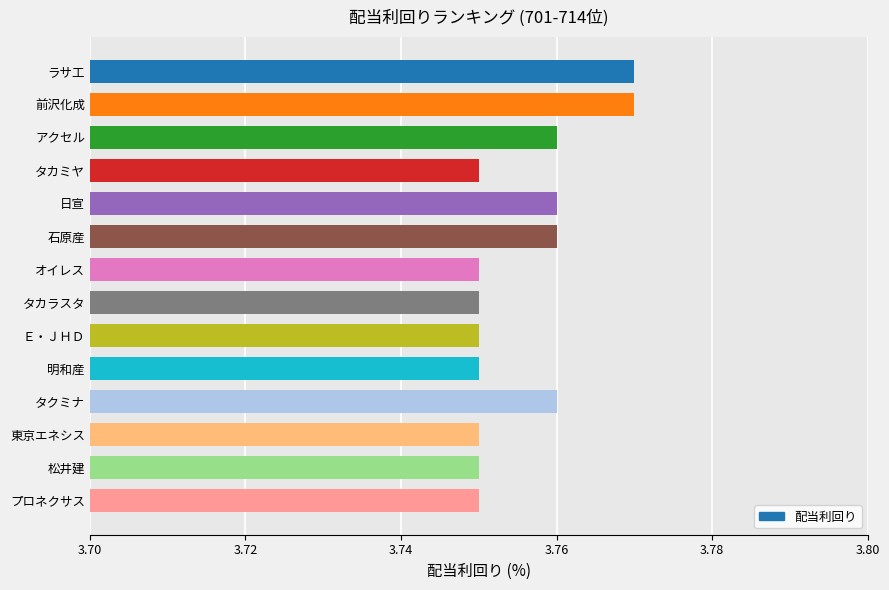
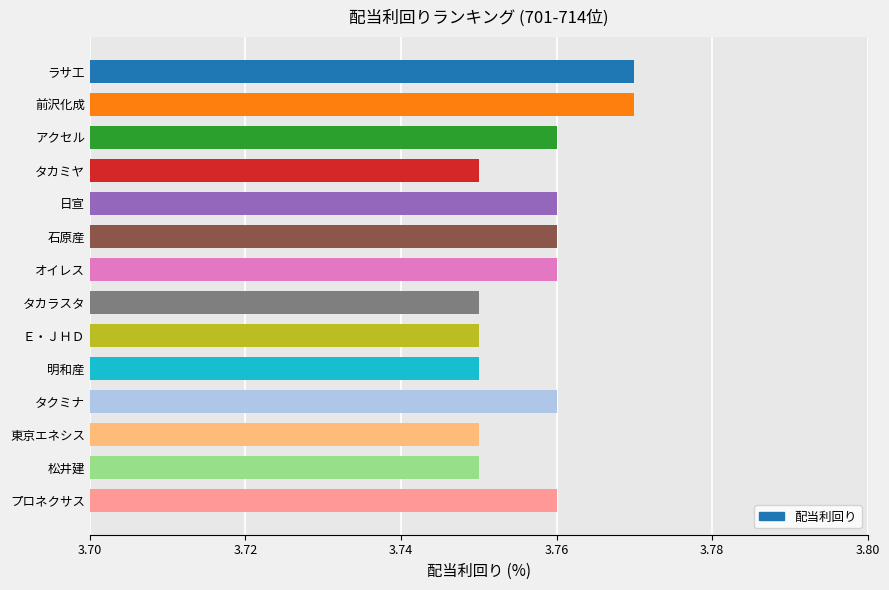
  {
    "ラサ工": 3.77,
    "前沢化成": 3.77,
    "アクセル": 3.76,
    "タカミヤ": 3.75,
    "日宣": 3.76,
    "石原産": 3.76,
-   "オイレス": 3.75,
+   "オイレス": 3.76,
    "タカラスタ": 3.75,
    "Ｅ・ＪＨＤ": 3.75,
    "明和産": 3.75,
    "タクミナ": 3.76,
    "東京エネシス": 3.75,
    "松井建": 3.75,
-   "プロネクサス": 3.75
+   "プロネクサス": 3.76
  }
